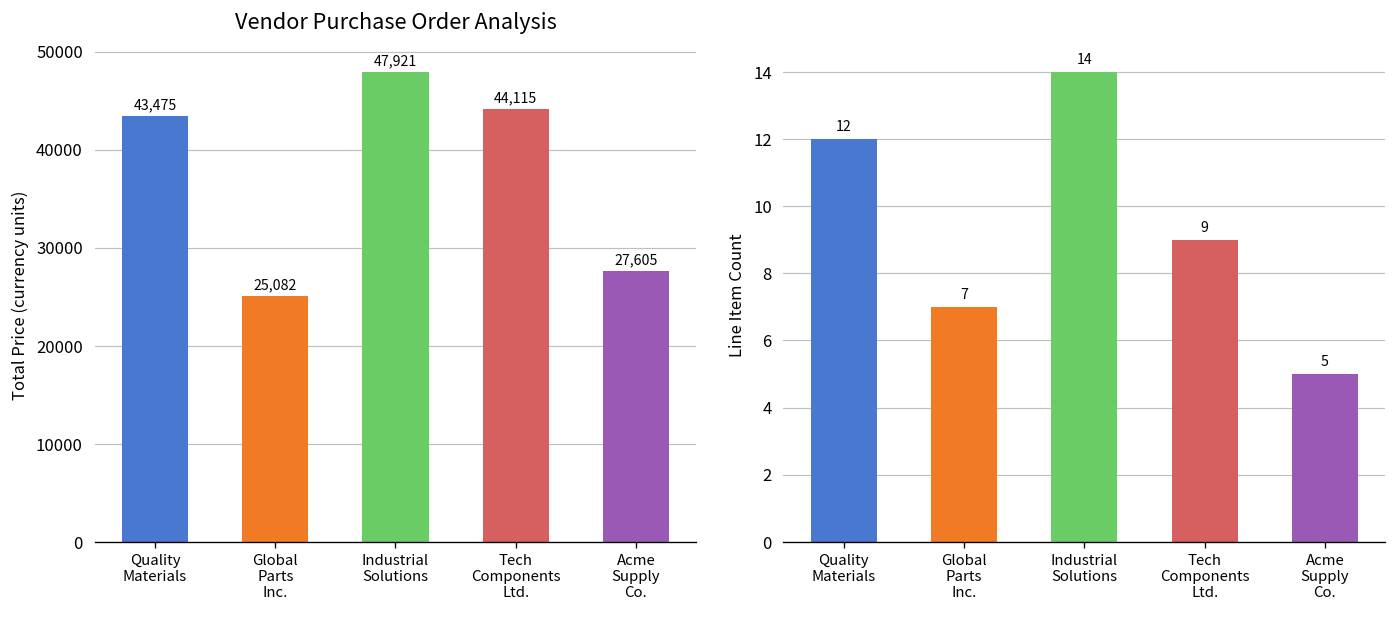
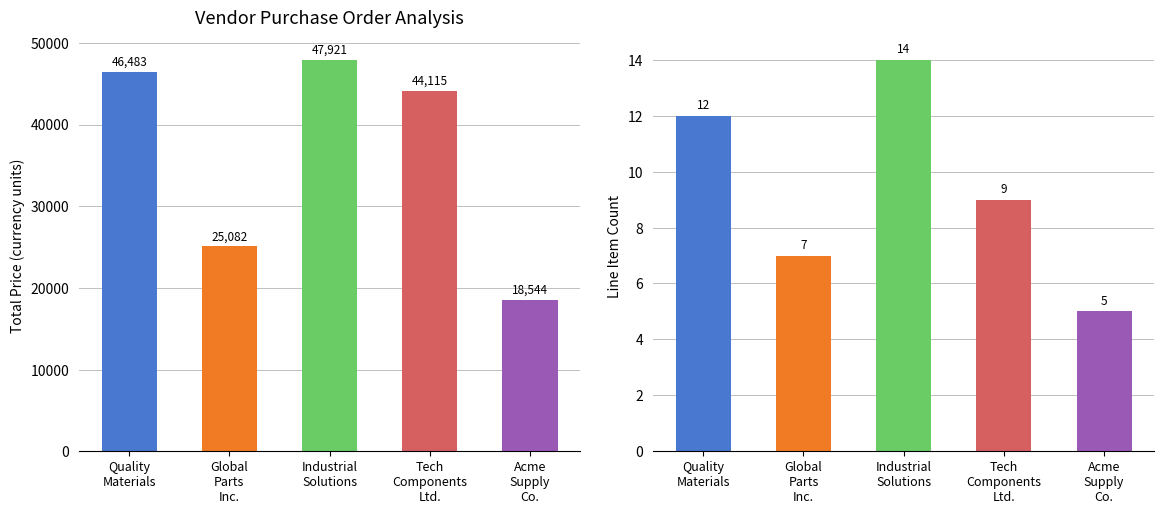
  {
    "Vendor Purchase Order Analysis": {
-     "Quality Materials": "43,475",
+     "Quality Materials": "46,483",
      "Global Parts Inc.": "25,082",
      "Industrial Solutions": "47,921",
      "Tech Components Ltd.": "44,115",
-     "Acme Supply Co.": "27,605"
+     "Acme Supply Co.": "18,544"
    }
  }
